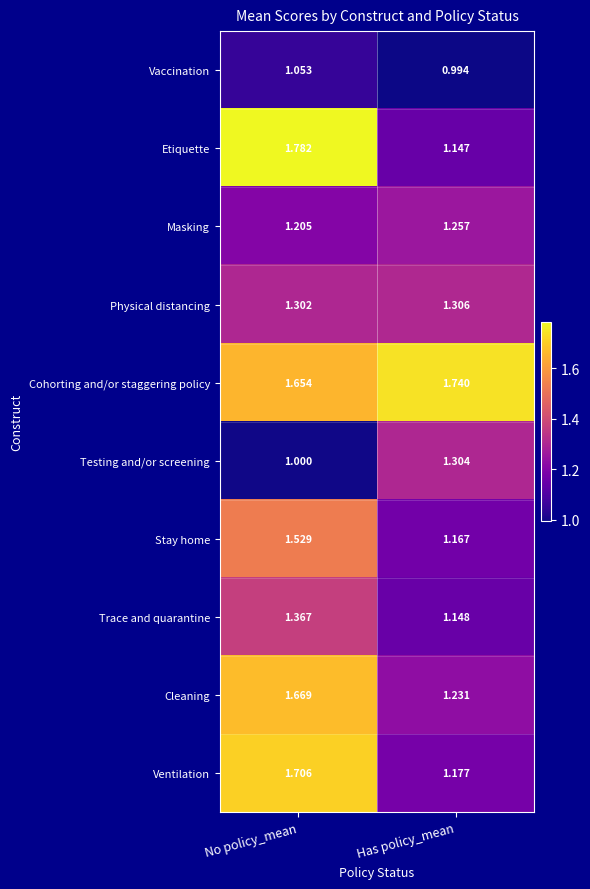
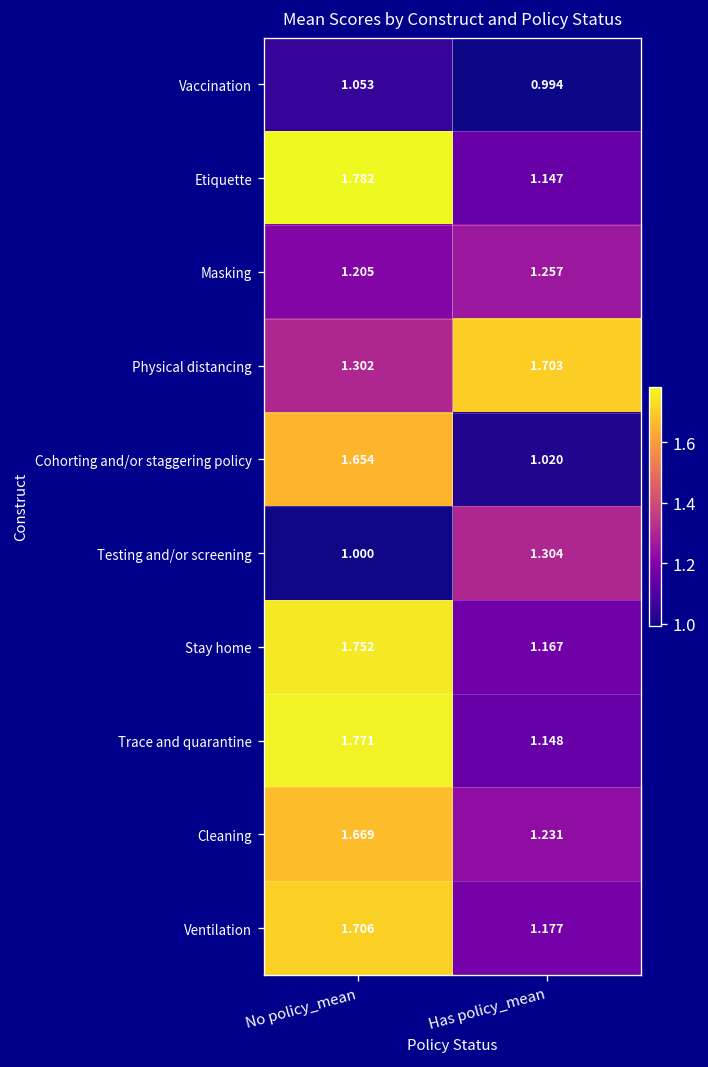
  {
    "Vaccination": {
      "No policy_mean": 1.053,
      "Has policy_mean": 0.994
    },
    "Etiquette": {
      "No policy_mean": 1.782,
      "Has policy_mean": 1.147
    },
    "Masking": {
      "No policy_mean": 1.205,
      "Has policy_mean": 1.257
    },
    "Physical distancing": {
      "No policy_mean": 1.302,
-     "Has policy_mean": 1.306
+     "Has policy_mean": 1.703
    },
    "Cohorting and/or staggering policy": {
      "No policy_mean": 1.654,
-     "Has policy_mean": 1.740
+     "Has policy_mean": 1.020
    },
    "Testing and/or screening": {
      "No policy_mean": 1.000,
      "Has policy_mean": 1.304
    },
    "Stay home": {
-     "No policy_mean": 1.529,
+     "No policy_mean": 1.752,
      "Has policy_mean": 1.167
    },
    "Trace and quarantine": {
-     "No policy_mean": 1.367,
+     "No policy_mean": 1.771,
      "Has policy_mean": 1.148
    },
    "Cleaning": {
      "No policy_mean": 1.669,
      "Has policy_mean": 1.231
    },
    "Ventilation": {
      "No policy_mean": 1.706,
      "Has policy_mean": 1.177
    }
  }
